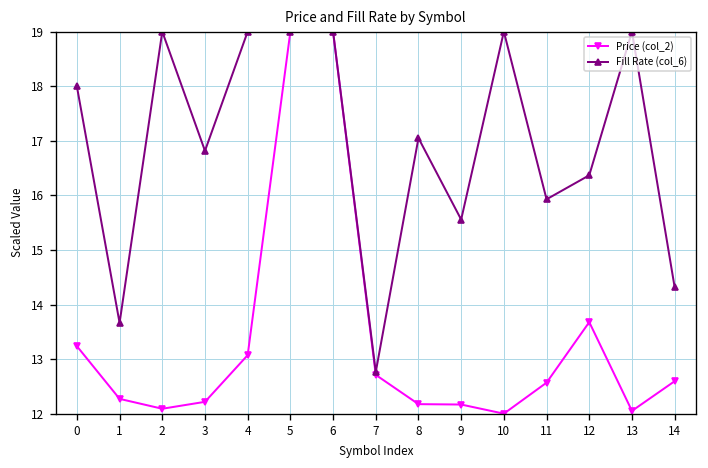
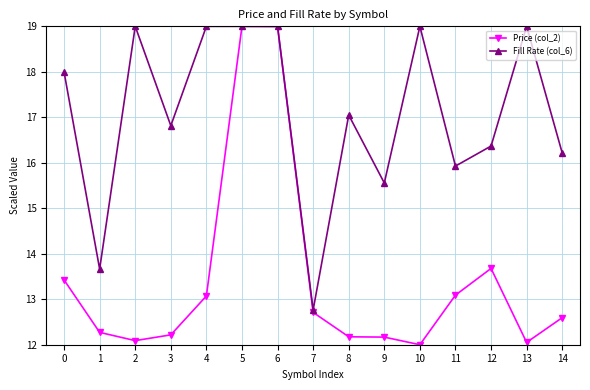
  {
    "Price (col_2)": {
-     "0": 13.2,
+     "0": 13.4,
      "1": 12.3,
      "2": 12.1,
      "3": 12.2,
      "4": 13.1,
      "8": 12.2,
      "9": 12.2,
      "10": 12.0,
-     "11": 12.6,
+     "11": 13.1,
      "12": 13.7,
      "13": 12.1,
      "14": 12.6
    },
    "Fill Rate (col_6)": {
      "0": 18.0,
      "1": 13.7,
      "2": 19.0,
      "3": 16.8,
      "4": 19.0,
      "8": 17.0,
      "9": 15.6,
      "10": 19.0,
      "11": 15.9,
      "12": 16.4,
      "13": 19.0,
-     "14": 14.3
+     "14": 16.2
    }
  }
